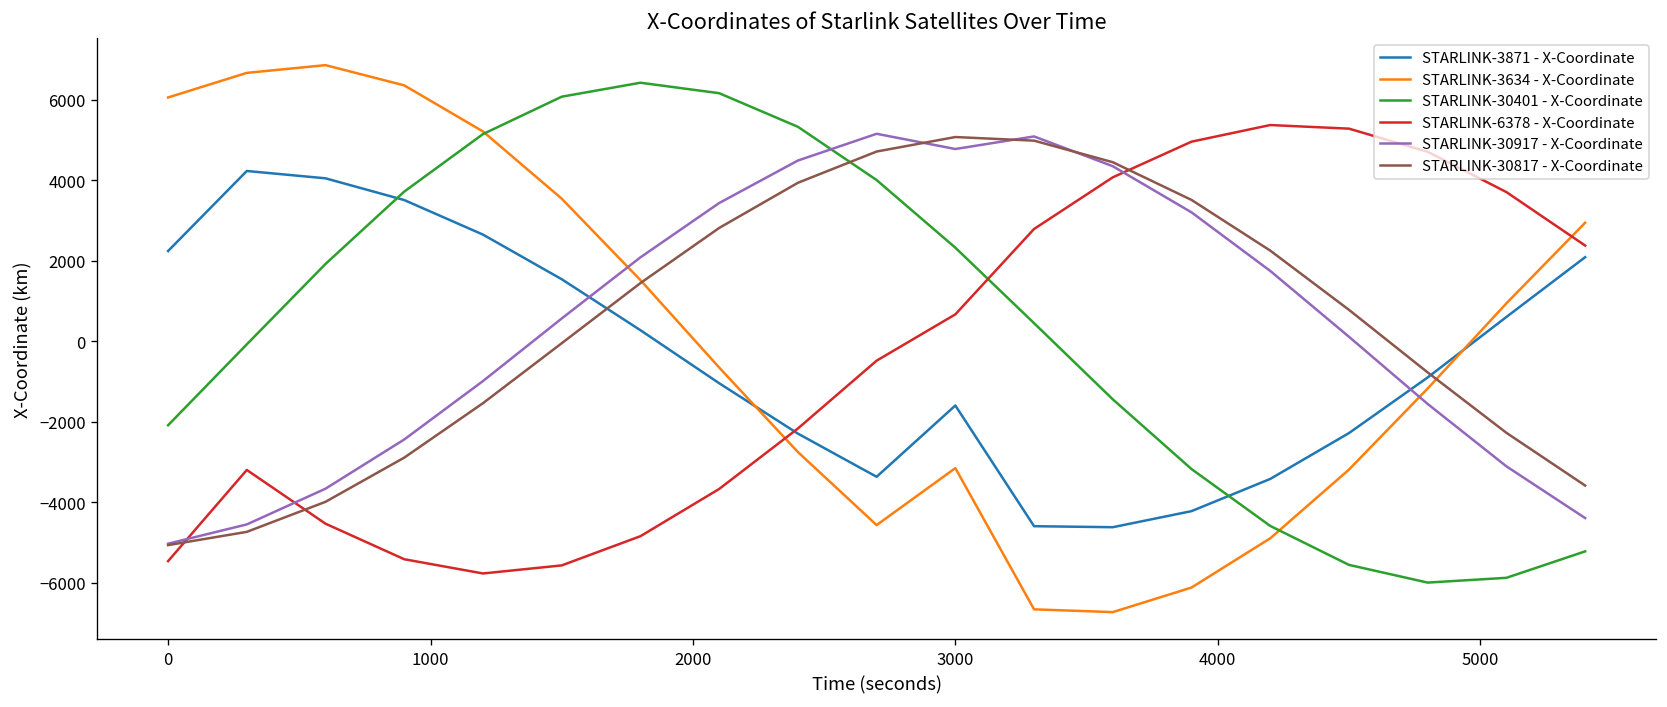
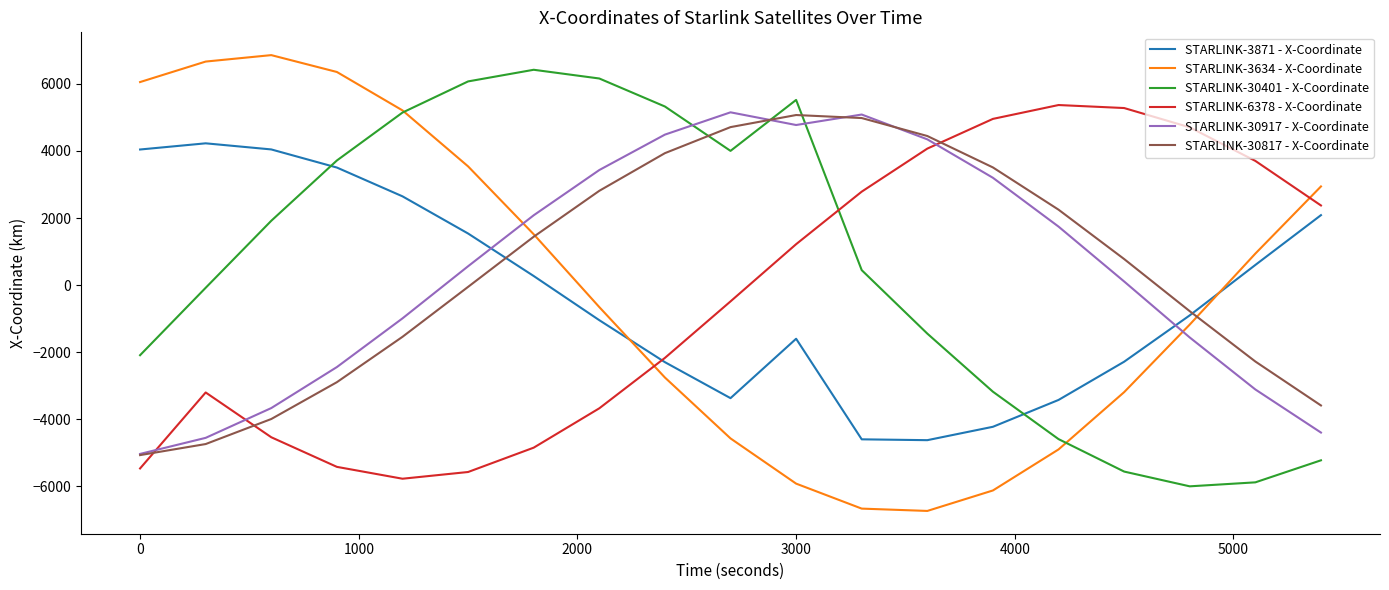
  {
    "STARLINK-3871 - X-Coordinate": {
-     "0": 2200,
+     "0": 4000,
      "3000": -1600
    },
    "STARLINK-3634 - X-Coordinate": {
      "0": 6100,
-     "3000": -3200
+     "3000": -5900
    },
    "STARLINK-30401 - X-Coordinate": {
      "0": -2100,
-     "3000": 2300
+     "3000": 5500
    },
    "STARLINK-6378 - X-Coordinate": {
      "0": -5500,
-     "3000": 700
+     "3000": 1200
    },
    "STARLINK-30917 - X-Coordinate": {
      "3000": 4800
    },
    "STARLINK-30817 - X-Coordinate": {
      "3000": 5100
    }
  }
